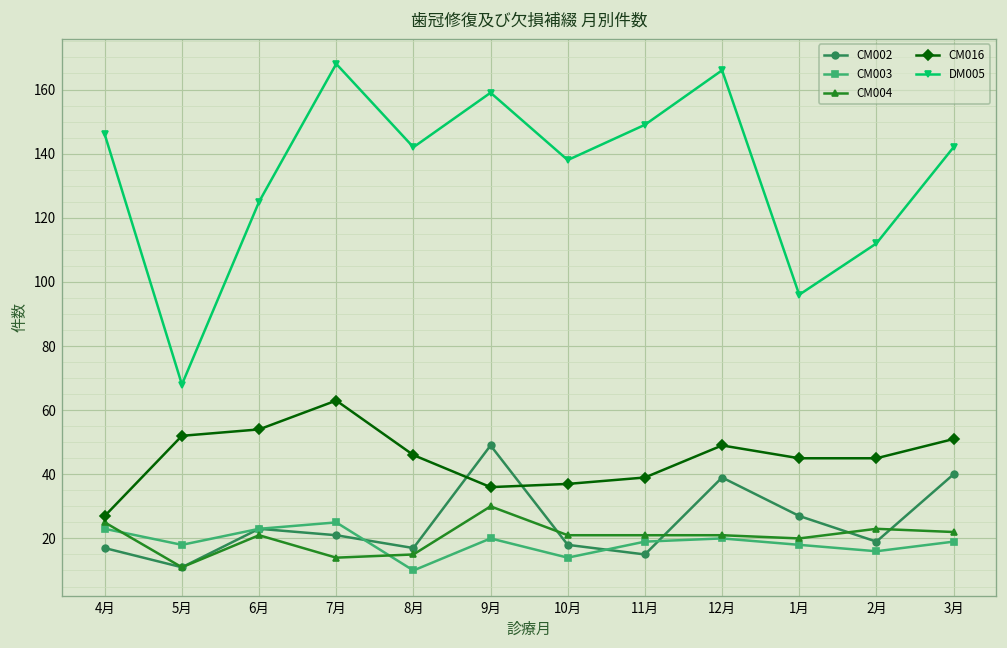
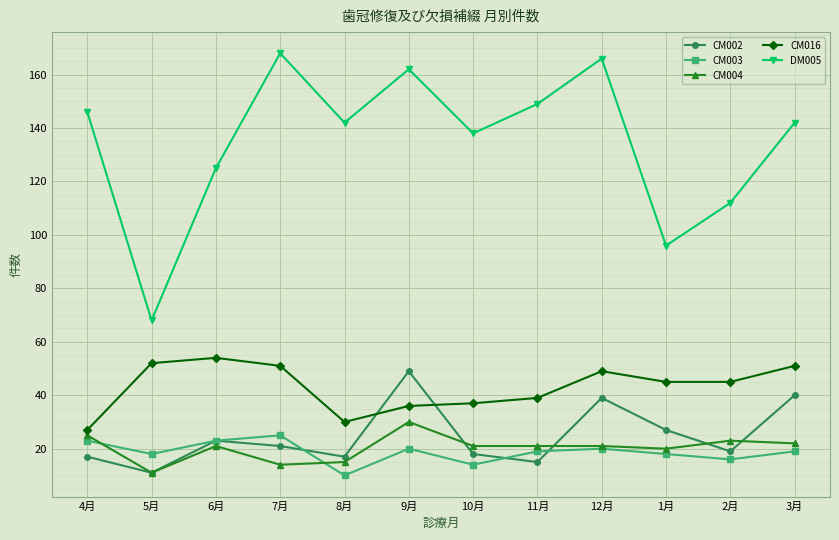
  {
    "CM016": {
      "4月": 27,
      "5月": 52,
      "6月": 54,
-     "7月": 63,
-     "8月": 46,
+     "7月": 51,
+     "8月": 30,
      "9月": 36,
      "10月": 37,
      "11月": 39,
      "12月": 49,
      "1月": 45,
      "2月": 45,
      "3月": 51
    },
    "DM005": {
      "4月": 146,
      "5月": 68,
      "6月": 125,
      "7月": 168,
      "8月": 142,
-     "9月": 159,
+     "9月": 162,
      "10月": 138,
      "11月": 149,
      "12月": 166,
      "1月": 96,
      "2月": 112,
      "3月": 142
    }
  }
